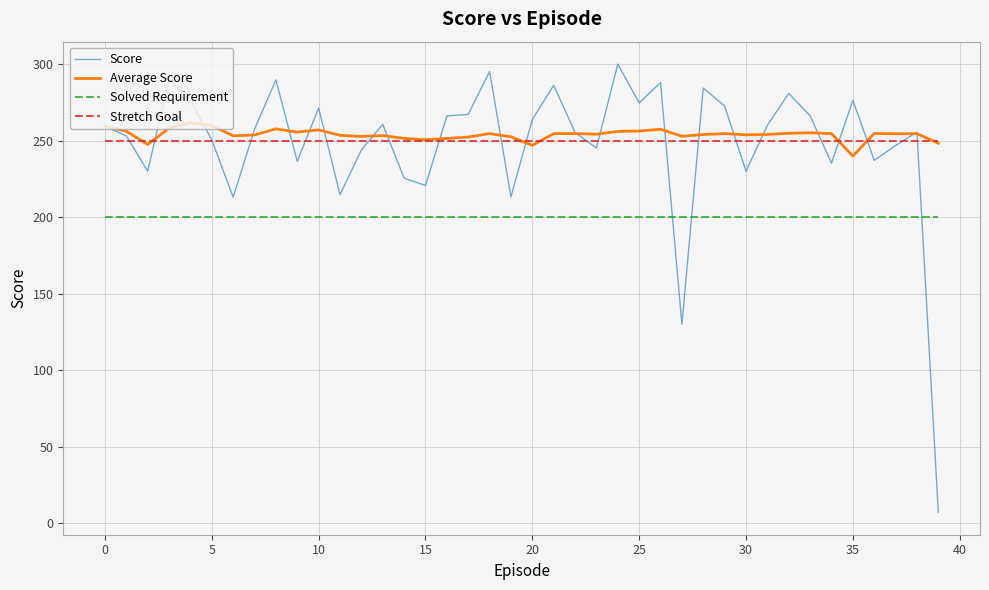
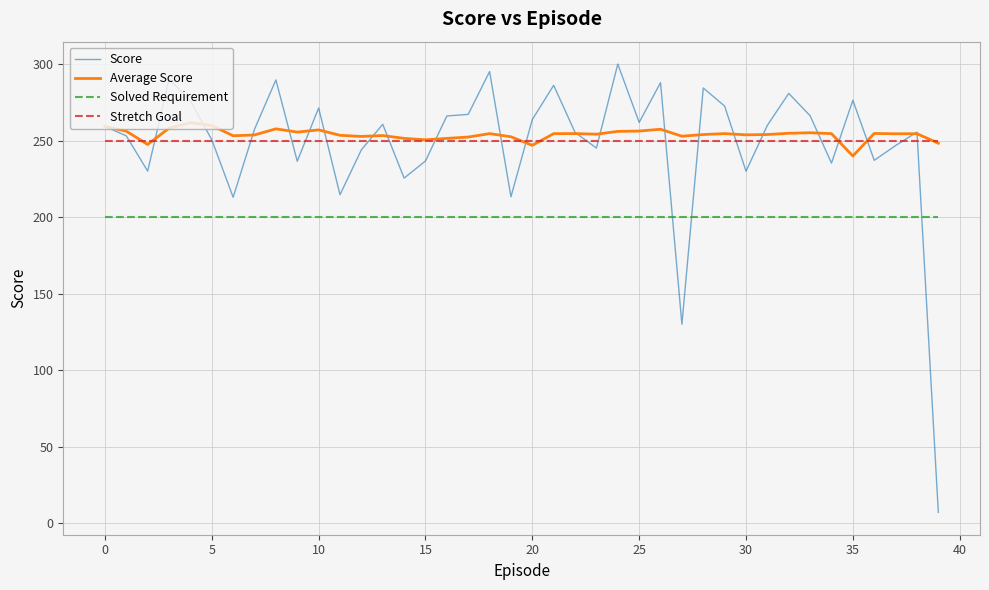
  {
    "Score": {
      "10": 271,
-     "15": 221,
+     "15": 237,
      "20": 264,
-     "25": 275,
+     "25": 262,
      "30": 230,
      "35": 276
    },
    "Average Score": {
      "10": 257,
      "20": 247,
      "25": 256,
      "30": 254,
      "35": 240
    },
    "Solved Requirement": {
      "0": 200,
      "5": 200,
      "10": 200,
      "15": 200,
      "20": 200,
      "25": 200,
      "30": 200,
      "35": 200
    },
    "Stretch Goal": {
      "0": 250,
      "10": 250,
      "20": 250,
      "25": 250,
      "30": 250,
      "35": 250
    }
  }
